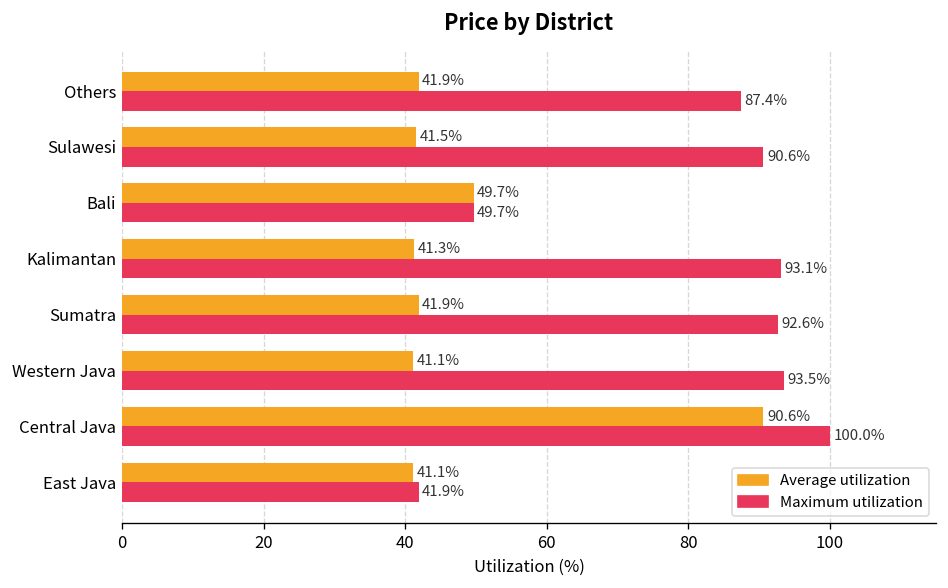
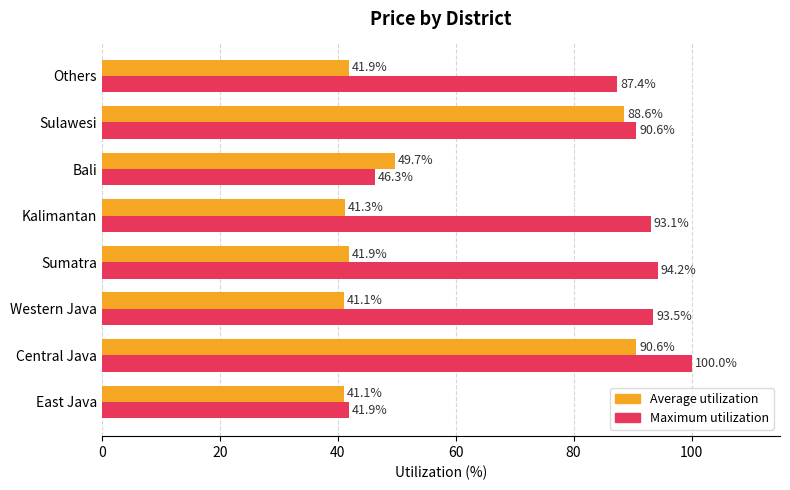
  {
    "Average utilization": {
      "Others": "41.9%",
-     "Sulawesi": "41.5%",
+     "Sulawesi": "88.6%",
      "Bali": "49.7%",
      "Kalimantan": "41.3%",
      "Sumatra": "41.9%",
      "Western Java": "41.1%",
      "Central Java": "90.6%",
      "East Java": "41.1%"
    },
    "Maximum utilization": {
      "Others": "87.4%",
      "Sulawesi": "90.6%",
-     "Bali": "49.7%",
+     "Bali": "46.3%",
      "Kalimantan": "93.1%",
-     "Sumatra": "92.6%",
+     "Sumatra": "94.2%",
      "Western Java": "93.5%",
      "Central Java": "100.0%",
      "East Java": "41.9%"
    }
  }
